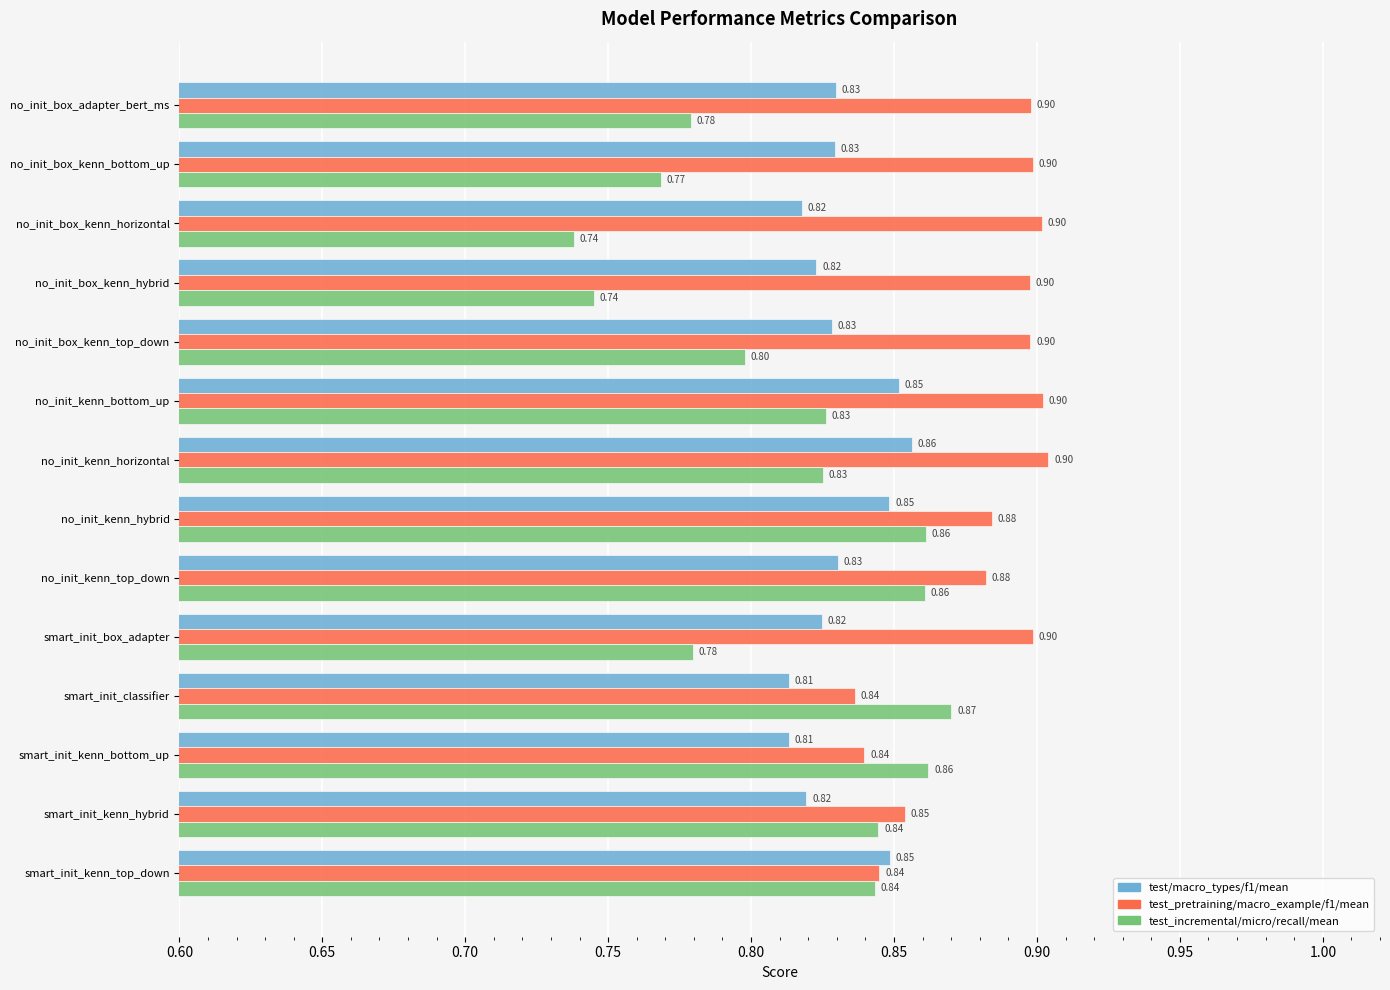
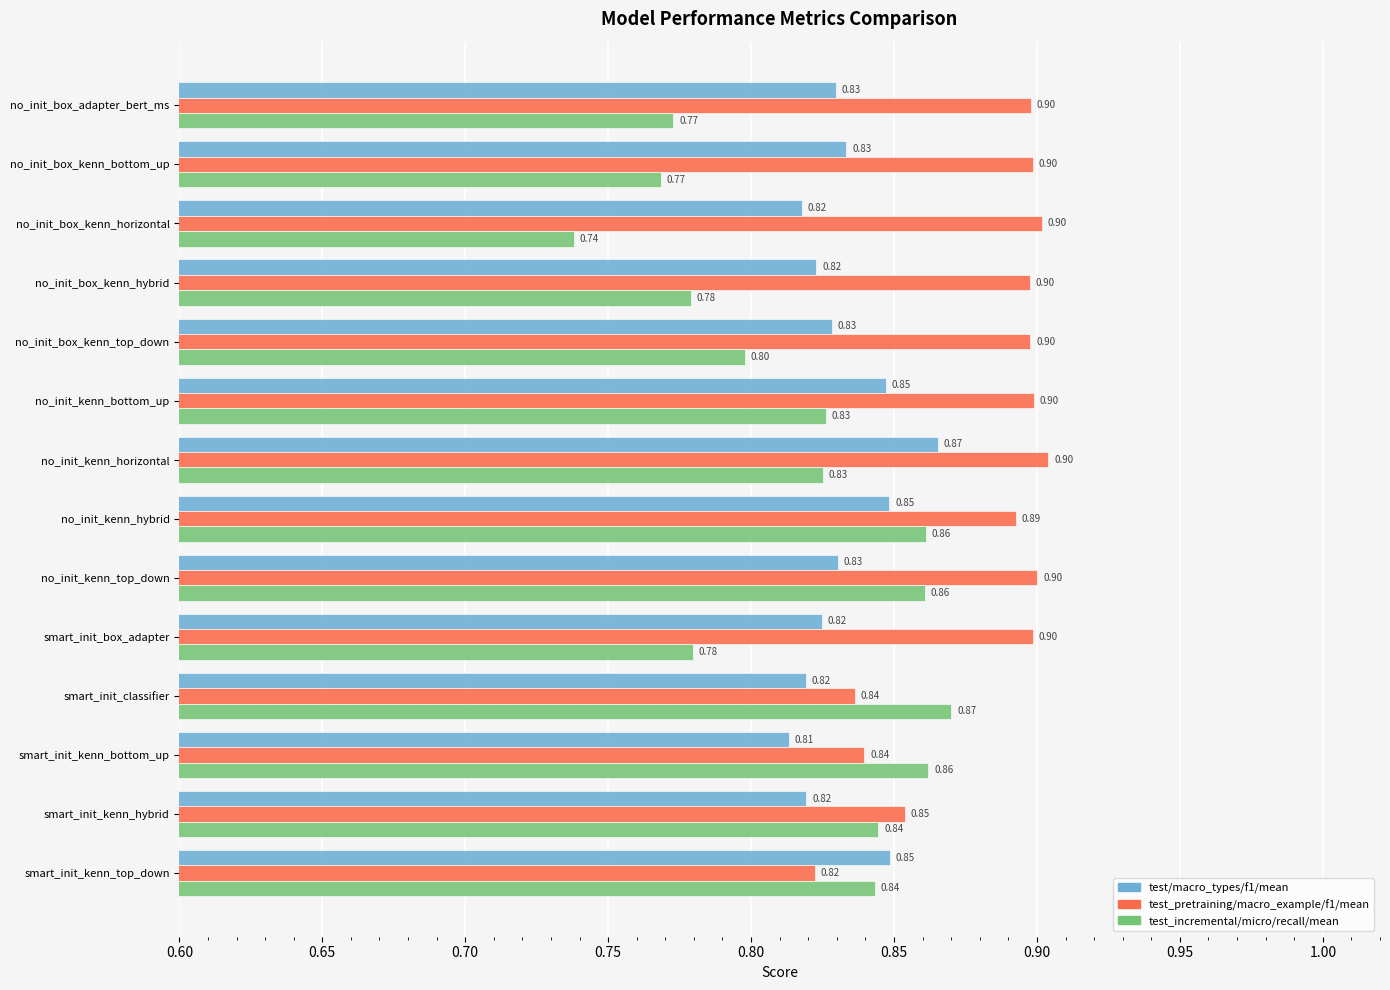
  {
    "test/macro_types/f1/mean": {
      "no_init_box_adapter_bert_ms": 0.83,
-     "no_init_box_kenn_bottom_up": 0.829,
+     "no_init_box_kenn_bottom_up": 0.833,
      "no_init_box_kenn_horizontal": 0.82,
      "no_init_box_kenn_hybrid": 0.82,
      "no_init_box_kenn_top_down": 0.83,
-     "no_init_kenn_bottom_up": 0.852,
-     "no_init_kenn_horizontal": 0.86,
+     "no_init_kenn_bottom_up": 0.847,
+     "no_init_kenn_horizontal": 0.87,
      "no_init_kenn_hybrid": 0.85,
      "no_init_kenn_top_down": 0.83,
      "smart_init_box_adapter": 0.82,
-     "smart_init_classifier": 0.81,
+     "smart_init_classifier": 0.82,
      "smart_init_kenn_bottom_up": 0.81,
      "smart_init_kenn_hybrid": 0.82,
      "smart_init_kenn_top_down": 0.85
    },
    "test_pretraining/macro_example/f1/mean": {
      "no_init_box_adapter_bert_ms": 0.90,
      "no_init_box_kenn_bottom_up": 0.90,
      "no_init_box_kenn_horizontal": 0.90,
      "no_init_box_kenn_hybrid": 0.90,
      "no_init_box_kenn_top_down": 0.90,
-     "no_init_kenn_bottom_up": 0.902,
+     "no_init_kenn_bottom_up": 0.899,
      "no_init_kenn_horizontal": 0.90,
-     "no_init_kenn_hybrid": 0.88,
-     "no_init_kenn_top_down": 0.88,
+     "no_init_kenn_hybrid": 0.89,
+     "no_init_kenn_top_down": 0.90,
      "smart_init_box_adapter": 0.90,
      "smart_init_classifier": 0.84,
      "smart_init_kenn_bottom_up": 0.84,
      "smart_init_kenn_hybrid": 0.85,
-     "smart_init_kenn_top_down": 0.84
+     "smart_init_kenn_top_down": 0.82
    },
    "test_incremental/micro/recall/mean": {
-     "no_init_box_adapter_bert_ms": 0.78,
+     "no_init_box_adapter_bert_ms": 0.77,
      "no_init_box_kenn_bottom_up": 0.77,
      "no_init_box_kenn_horizontal": 0.74,
-     "no_init_box_kenn_hybrid": 0.74,
+     "no_init_box_kenn_hybrid": 0.78,
      "no_init_box_kenn_top_down": 0.80,
      "no_init_kenn_bottom_up": 0.83,
      "no_init_kenn_horizontal": 0.83,
      "no_init_kenn_hybrid": 0.86,
      "no_init_kenn_top_down": 0.86,
      "smart_init_box_adapter": 0.78,
      "smart_init_classifier": 0.87,
      "smart_init_kenn_bottom_up": 0.86,
      "smart_init_kenn_hybrid": 0.84,
      "smart_init_kenn_top_down": 0.84
    }
  }
